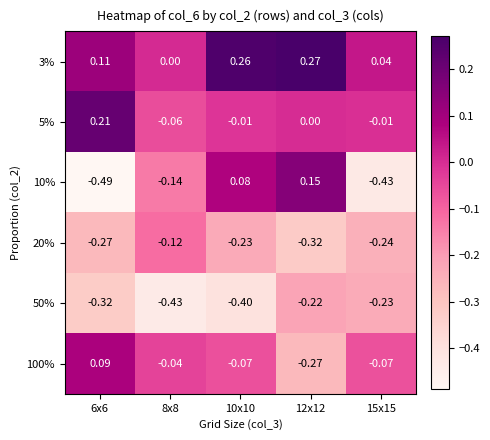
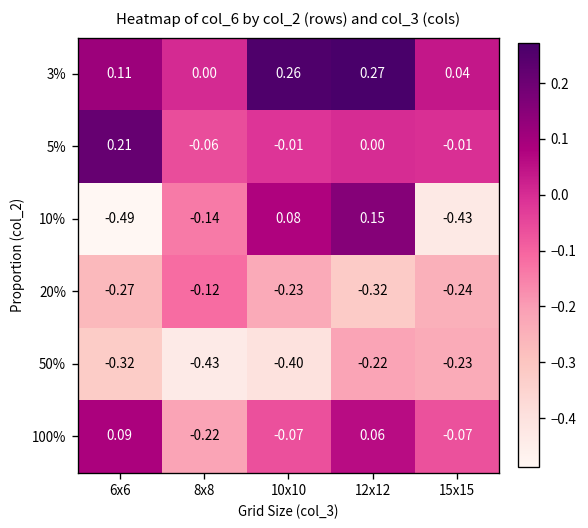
  {
    "3%": {
      "6x6": 0.11,
      "8x8": 0.00,
      "10x10": 0.26,
      "12x12": 0.27,
      "15x15": 0.04
    },
    "5%": {
      "6x6": 0.21,
      "8x8": -0.06,
      "10x10": -0.01,
      "12x12": 0.00,
      "15x15": -0.01
    },
    "10%": {
      "6x6": -0.49,
      "8x8": -0.14,
      "10x10": 0.08,
      "12x12": 0.15,
      "15x15": -0.43
    },
    "20%": {
      "6x6": -0.27,
      "8x8": -0.12,
      "10x10": -0.23,
      "12x12": -0.32,
      "15x15": -0.24
    },
    "50%": {
      "6x6": -0.32,
      "8x8": -0.43,
      "10x10": -0.40,
      "12x12": -0.22,
      "15x15": -0.23
    },
    "100%": {
      "6x6": 0.09,
-     "8x8": -0.04,
+     "8x8": -0.22,
      "10x10": -0.07,
-     "12x12": -0.27,
+     "12x12": 0.06,
      "15x15": -0.07
    }
  }
